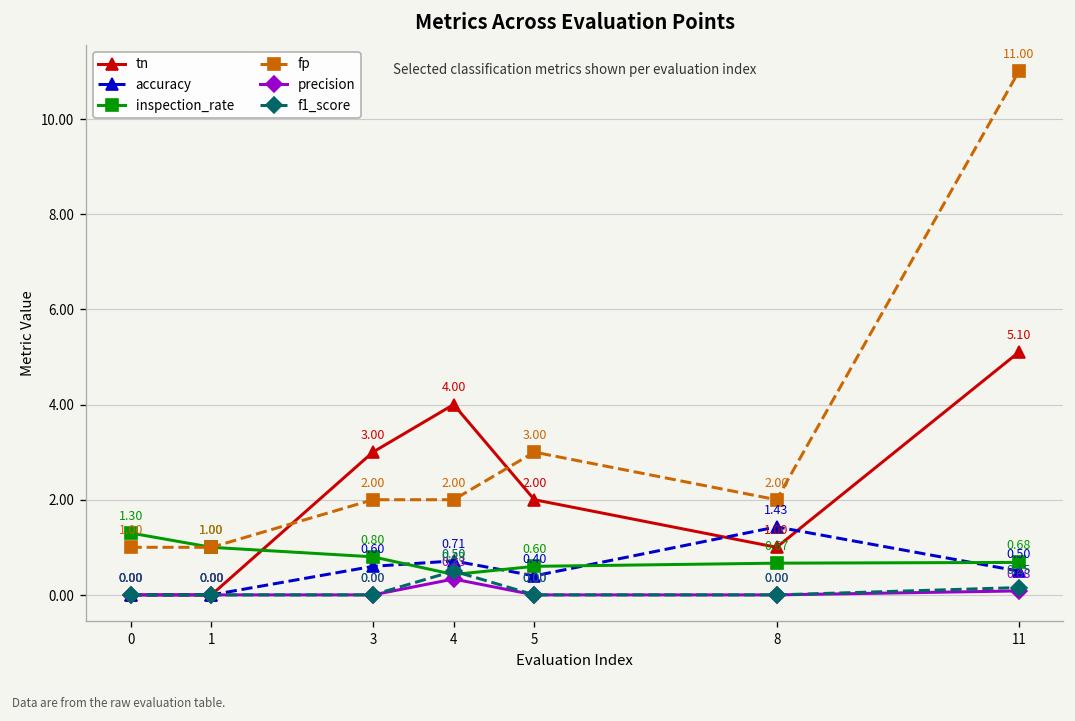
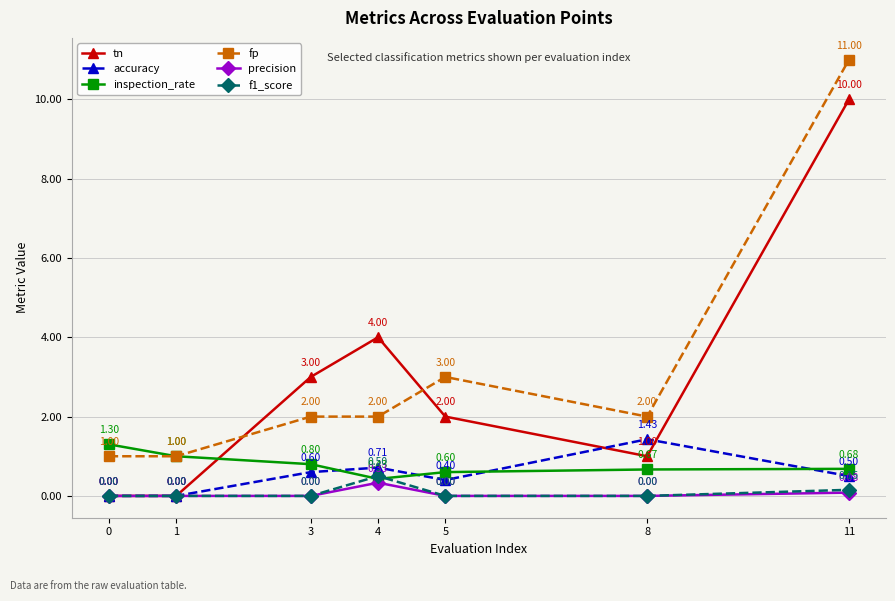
  {
    "tn": {
      "3": 3.00,
      "4": 4.00,
      "5": 2.00,
-     "11": 5.10
+     "11": 10.00
    },
    "accuracy": {
      "4": 0.71,
      "8": 1.43
    },
    "inspection_rate": {
      "0": 1.30
    },
    "fp": {
      "3": 2.00,
      "4": 2.00,
      "5": 3.00,
      "8": 2.00,
      "11": 11.00
    }
  }
